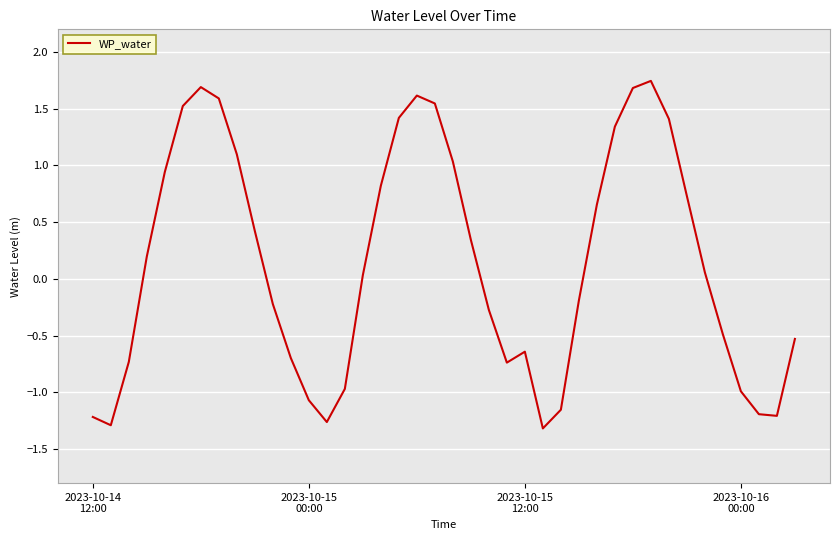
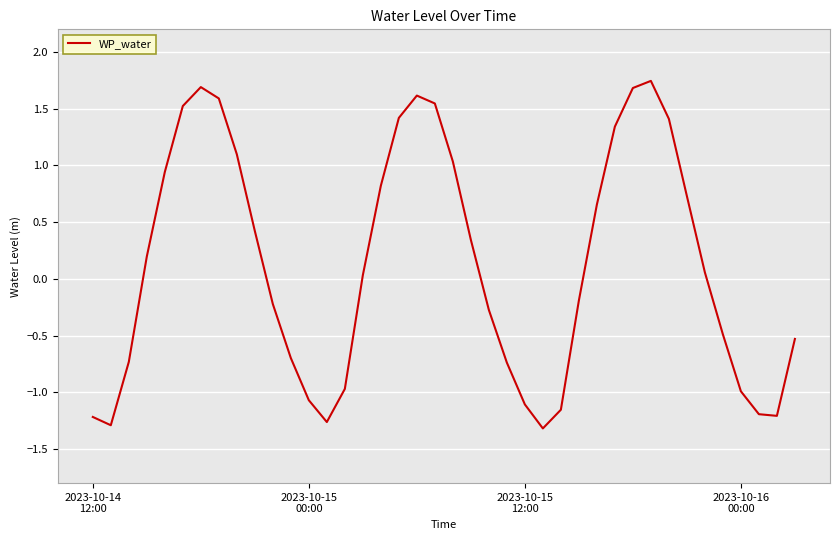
  {
    "2023-10-14 12:00": -1.22,
    "2023-10-15 00:00": -1.07,
-   "2023-10-15 12:00": -0.64,
+   "2023-10-15 12:00": -1.11,
    "2023-10-16 00:00": -0.99
  }
